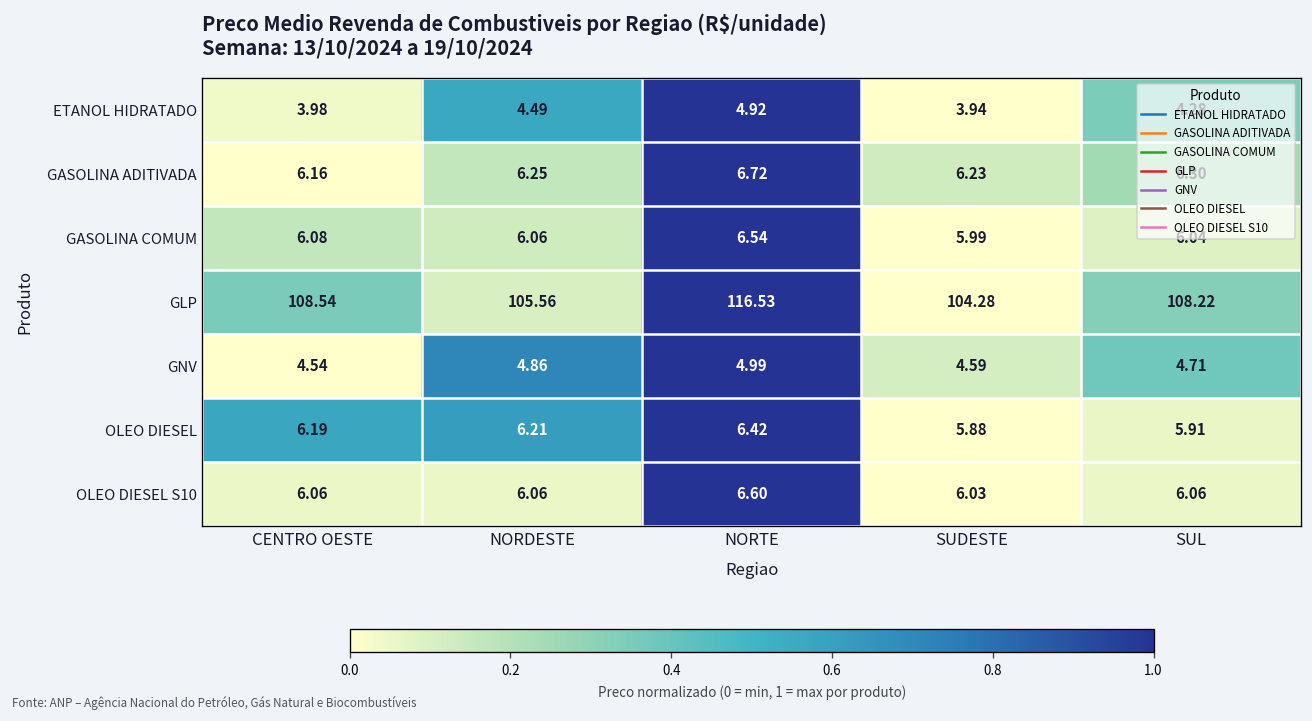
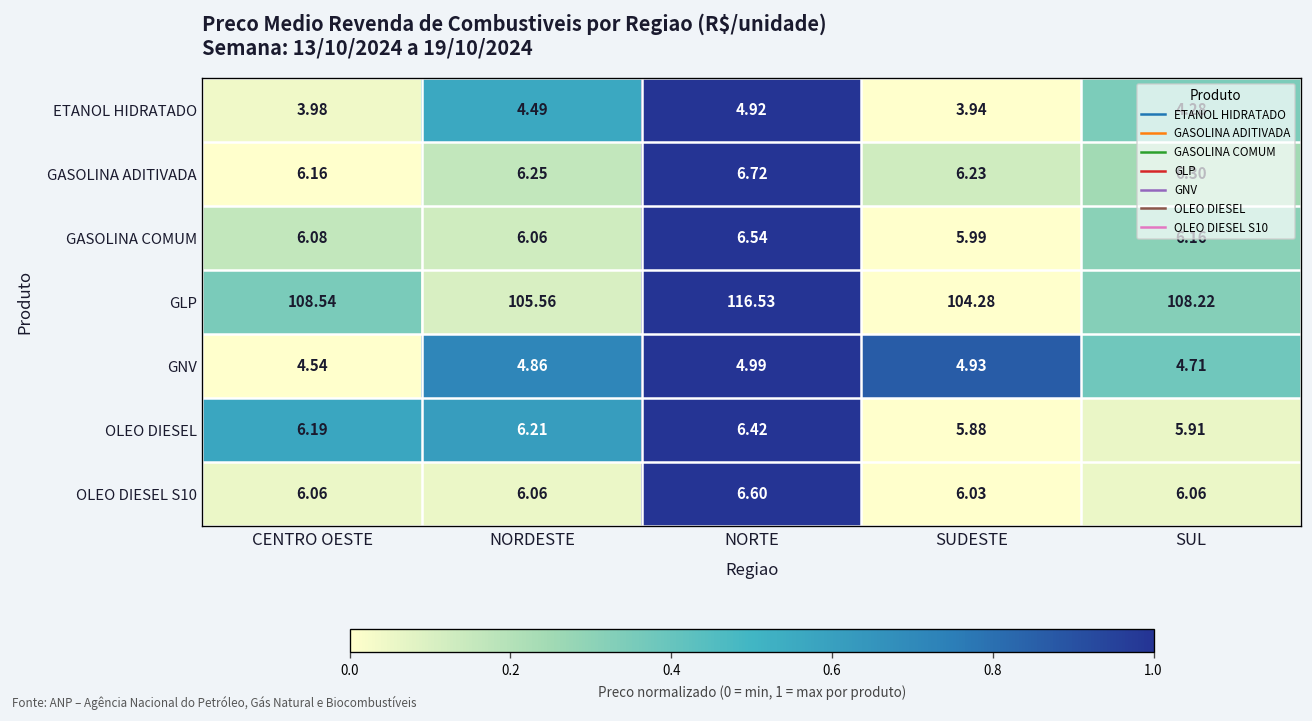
  {
    "ETANOL HIDRATADO": {
      "CENTRO OESTE": 3.98,
      "NORDESTE": 4.49,
      "NORTE": 4.92,
      "SUDESTE": 3.94
    },
    "GASOLINA ADITIVADA": {
      "CENTRO OESTE": 6.16,
      "NORDESTE": 6.25,
      "NORTE": 6.72,
      "SUDESTE": 6.23
    },
    "GASOLINA COMUM": {
      "CENTRO OESTE": 6.08,
      "NORDESTE": 6.06,
      "NORTE": 6.54,
      "SUDESTE": 5.99,
-     "SUL": 6.04
+     "SUL": 6.16
    },
    "GLP": {
      "CENTRO OESTE": 108.54,
      "NORDESTE": 105.56,
      "NORTE": 116.53,
      "SUDESTE": 104.28,
      "SUL": 108.22
    },
    "GNV": {
      "CENTRO OESTE": 4.54,
      "NORDESTE": 4.86,
      "NORTE": 4.99,
-     "SUDESTE": 4.59,
+     "SUDESTE": 4.93,
      "SUL": 4.71
    },
    "OLEO DIESEL": {
      "CENTRO OESTE": 6.19,
      "NORDESTE": 6.21,
      "NORTE": 6.42,
      "SUDESTE": 5.88,
      "SUL": 5.91
    },
    "OLEO DIESEL S10": {
      "CENTRO OESTE": 6.06,
      "NORDESTE": 6.06,
      "NORTE": 6.60,
      "SUDESTE": 6.03,
      "SUL": 6.06
    }
  }
